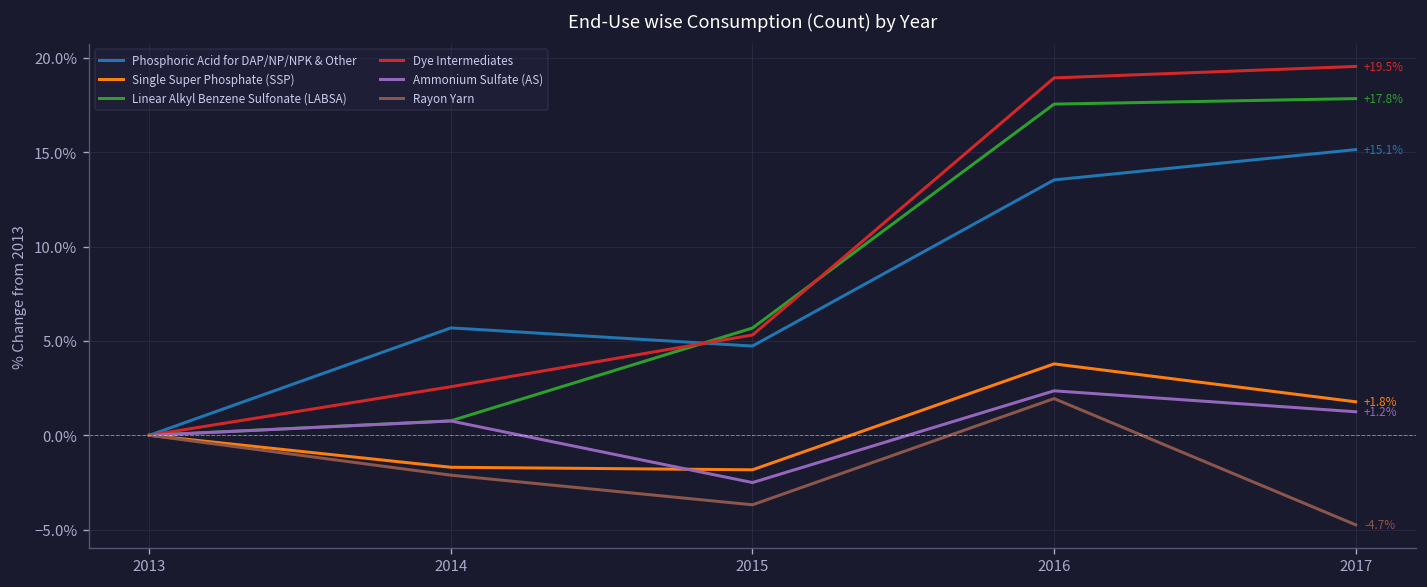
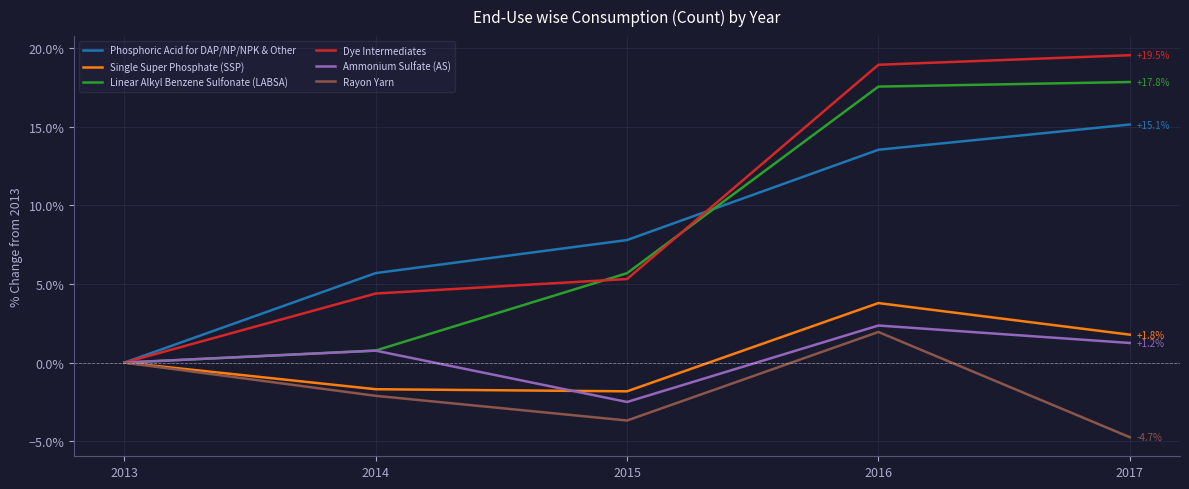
  {
    "Phosphoric Acid for DAP/NP/NPK & Other": {
      "2014": "5.7%",
-     "2015": "4.7%",
+     "2015": "7.8%",
      "2016": "13.5%"
    },
    "Single Super Phosphate (SSP)": {
      "2014": "-1.7%",
      "2015": "-1.8%",
      "2016": "3.8%"
    },
    "Linear Alkyl Benzene Sulfonate (LABSA)": {
      "2017": "+17.8%"
    },
    "Dye Intermediates": {
-     "2014": "2.6%",
+     "2014": "4.4%",
      "2015": "5.3%",
      "2016": "18.9%"
    },
    "Ammonium Sulfate (AS)": {
      "2015": "-2.5%",
      "2016": "2.4%"
    },
    "Rayon Yarn": {
      "2017": "-4.7%"
    }
  }
